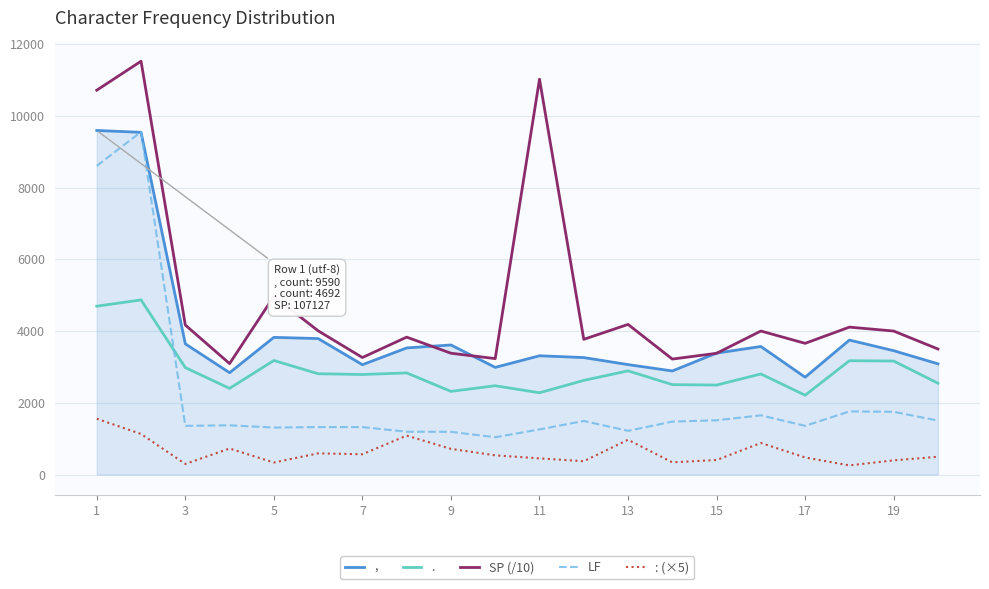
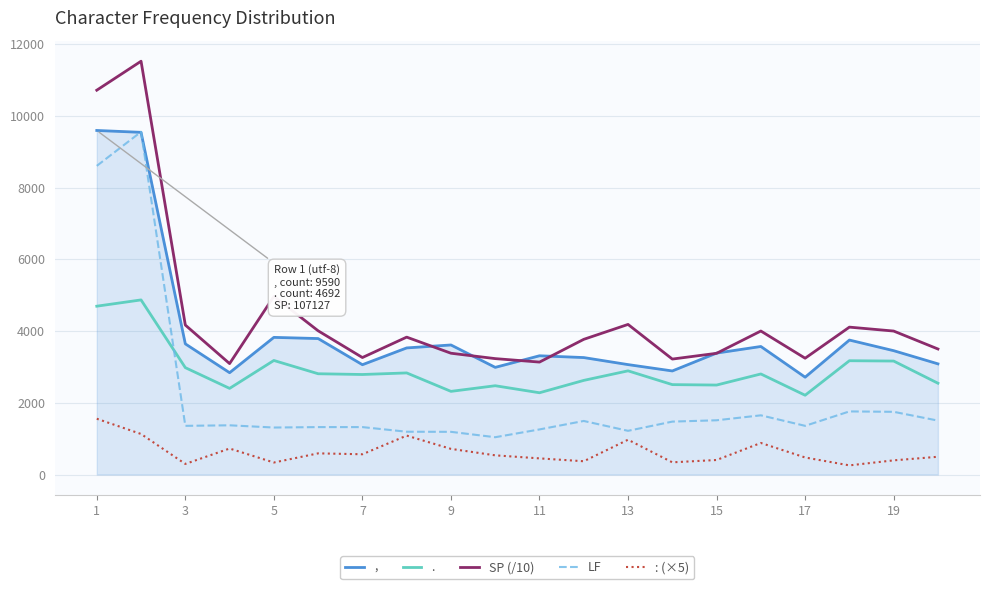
  {
    "SP (/10)": {
      "1": 10700,
      "3": 4200,
      "7": 3300,
      "9": 3400,
-     "11": 11000,
+     "11": 3100,
      "13": 4200,
-     "17": 3700,
+     "17": 3200,
      "19": 4000
    },
    ": (×5)": {
      "1": 1600,
      "3": 300,
      "5": 300,
      "7": 600,
      "9": 700,
      "11": 500,
      "13": 1000,
      "15": 400,
      "17": 500,
      "19": 400
    }
  }
